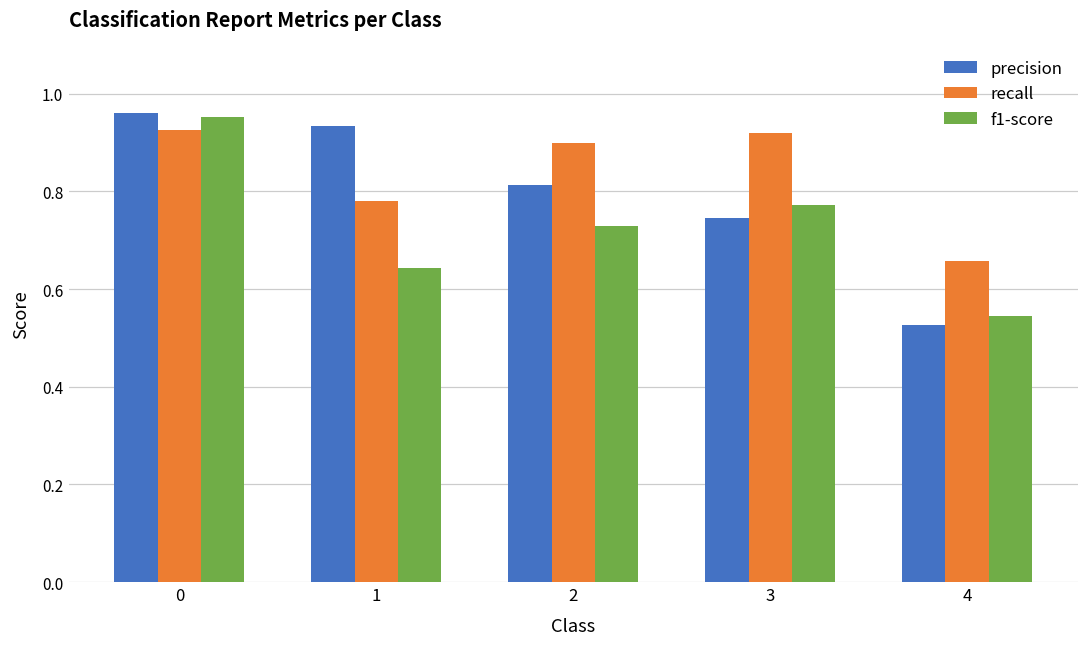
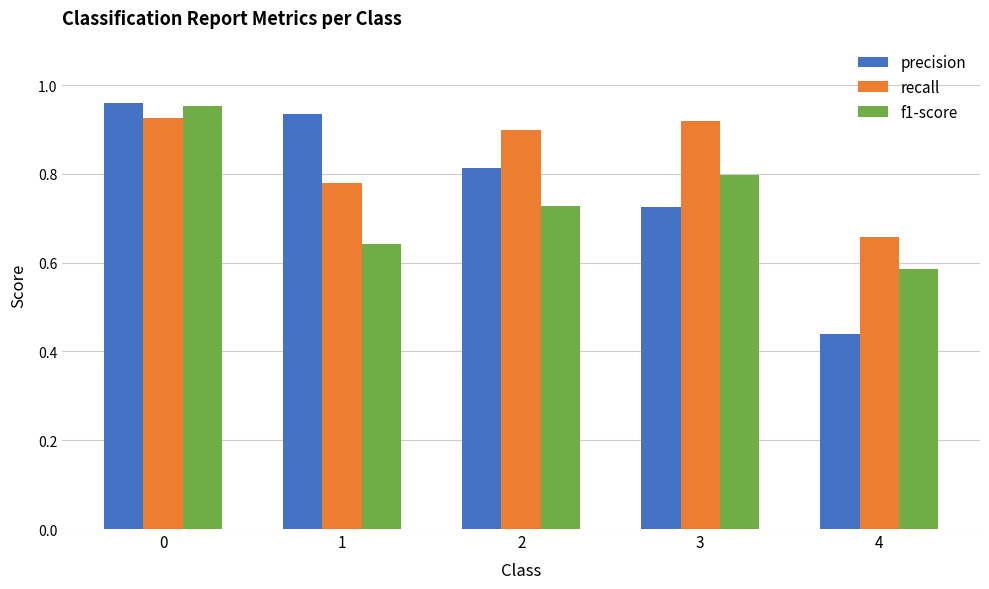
  {
    "precision": {
      "0": 0.96,
      "1": 0.93,
      "2": 0.81,
-     "3": 0.74,
-     "4": 0.53
+     "3": 0.73,
+     "4": 0.44
    },
    "recall": {
      "0": 0.93,
      "1": 0.78,
      "2": 0.90,
      "3": 0.92,
      "4": 0.66
    },
    "f1-score": {
      "0": 0.95,
      "1": 0.64,
      "2": 0.73,
-     "3": 0.77,
-     "4": 0.54
+     "3": 0.80,
+     "4": 0.59
    }
  }
